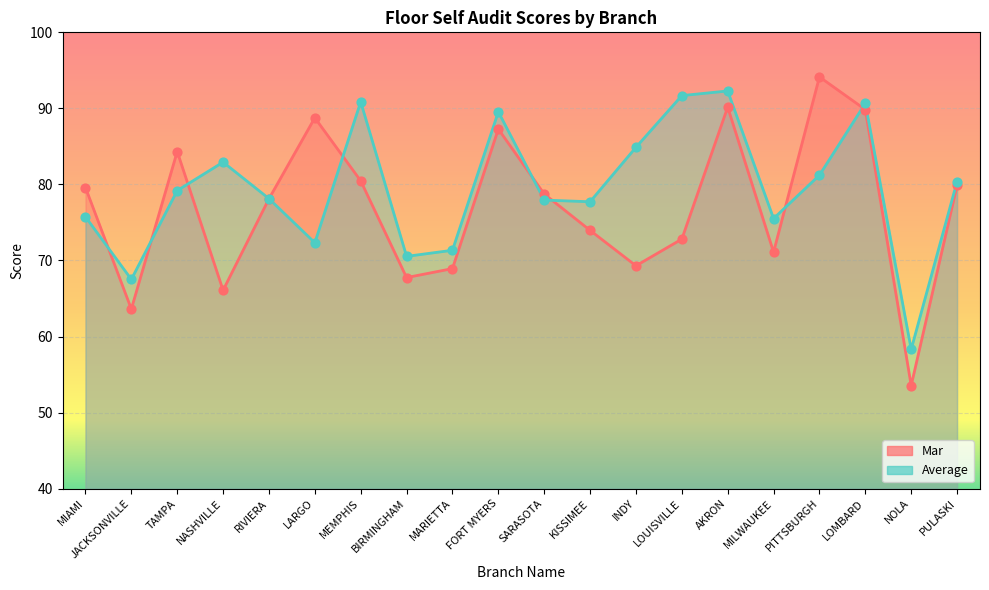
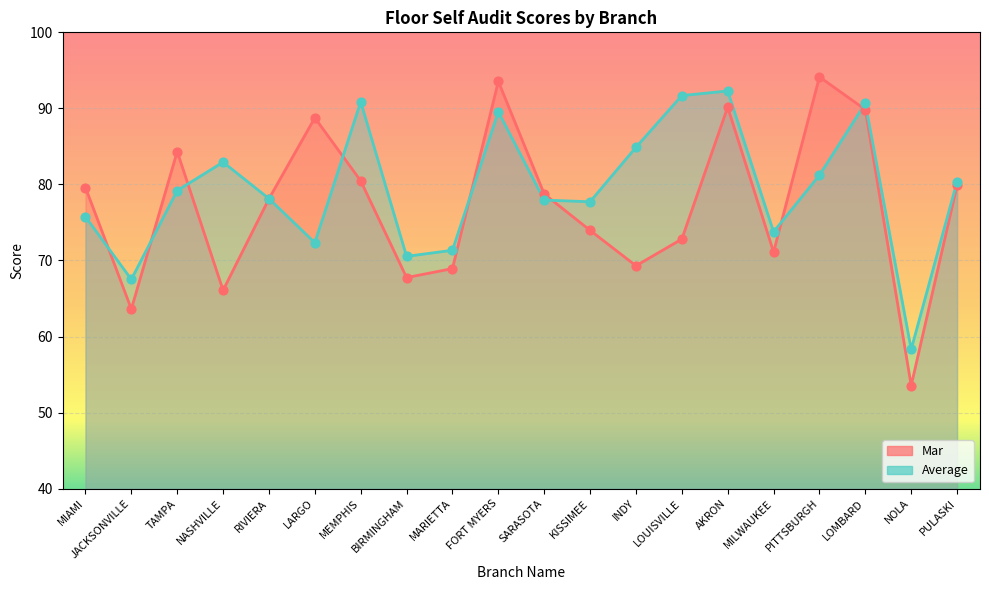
  {
    "Mar": {
      "MIAMI": 80,
      "JACKSONVILLE": 64,
      "TAMPA": 84,
      "NASHVILLE": 66,
      "LARGO": 89,
      "MEMPHIS": 80,
      "BIRMINGHAM": 68,
      "MARIETTA": 69,
-     "FORT MYERS": 87,
+     "FORT MYERS": 94,
      "SARASOTA": 79,
      "KISSIMEE": 74,
      "INDY": 69,
      "LOUISVILLE": 73,
      "AKRON": 90,
      "MILWAUKEE": 71,
      "PITTSBURGH": 94,
      "LOMBARD": 90,
      "NOLA": 54,
      "PULASKI": 80
    },
    "Average": {
      "MIAMI": 76,
      "JACKSONVILLE": 68,
      "TAMPA": 79,
      "NASHVILLE": 83,
      "LARGO": 72,
      "MEMPHIS": 91,
      "BIRMINGHAM": 71,
      "MARIETTA": 71,
      "FORT MYERS": 90,
      "SARASOTA": 78,
      "KISSIMEE": 78,
      "INDY": 85,
      "LOUISVILLE": 92,
      "AKRON": 92,
-     "MILWAUKEE": 76,
+     "MILWAUKEE": 74,
      "PITTSBURGH": 81,
      "LOMBARD": 91,
      "NOLA": 58,
      "PULASKI": 80
    }
  }
